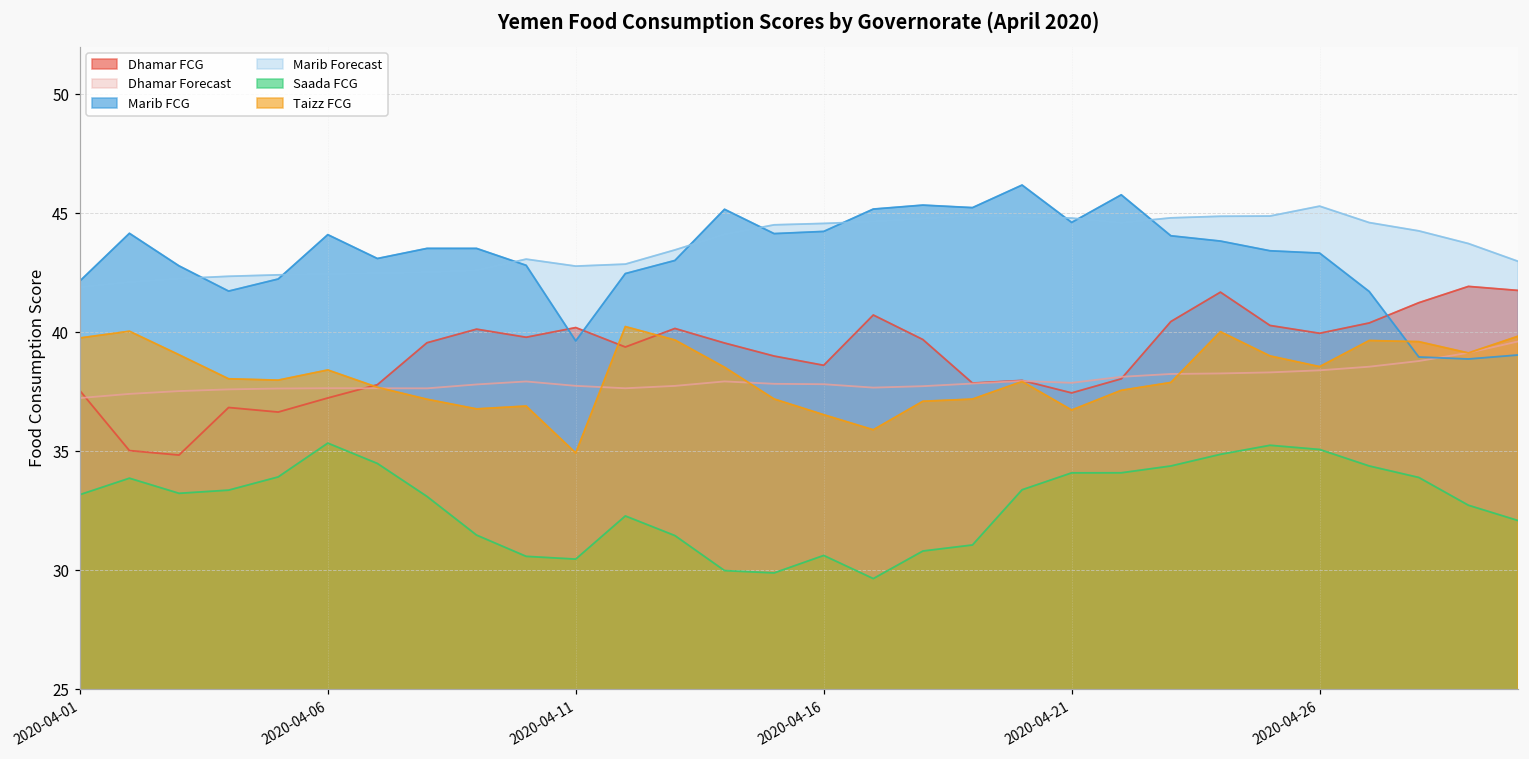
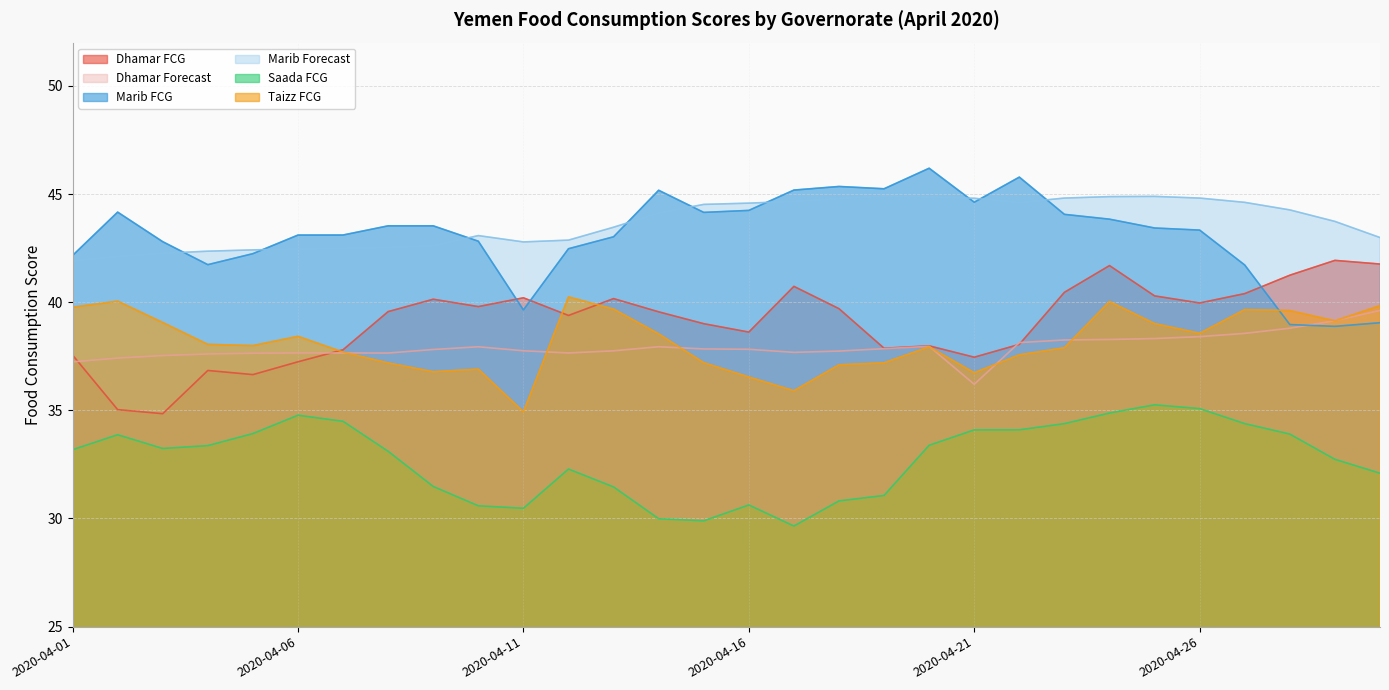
  {
    "Dhamar FCG": {
      "2020-04-01": 37.6,
      "2020-04-06": 37.2,
      "2020-04-11": 40.2,
      "2020-04-16": 38.6,
      "2020-04-21": 37.5,
      "2020-04-26": 40.0
    },
    "Dhamar Forecast": {
      "2020-04-01": 37.2,
      "2020-04-06": 37.7,
      "2020-04-11": 37.8,
      "2020-04-16": 37.8,
-     "2020-04-21": 37.9,
+     "2020-04-21": 36.2,
      "2020-04-26": 38.4
    },
    "Marib FCG": {
      "2020-04-01": 42.2,
-     "2020-04-06": 44.1,
+     "2020-04-06": 43.1,
      "2020-04-11": 39.6,
      "2020-04-16": 44.2,
      "2020-04-21": 44.6,
      "2020-04-26": 43.3
    },
    "Marib Forecast": {
      "2020-04-01": 41.9,
      "2020-04-06": 42.5,
      "2020-04-11": 42.8,
      "2020-04-16": 44.6,
      "2020-04-21": 44.8,
-     "2020-04-26": 45.3
+     "2020-04-26": 44.8
    },
    "Saada FCG": {
      "2020-04-01": 33.2,
-     "2020-04-06": 35.3,
+     "2020-04-06": 34.8,
      "2020-04-11": 30.5,
      "2020-04-16": 30.6,
      "2020-04-21": 34.1,
      "2020-04-26": 35.1
    },
    "Taizz FCG": {
      "2020-04-01": 39.8,
      "2020-04-06": 38.4,
      "2020-04-11": 34.9,
      "2020-04-16": 36.5,
      "2020-04-21": 36.7,
      "2020-04-26": 38.6
    }
  }
